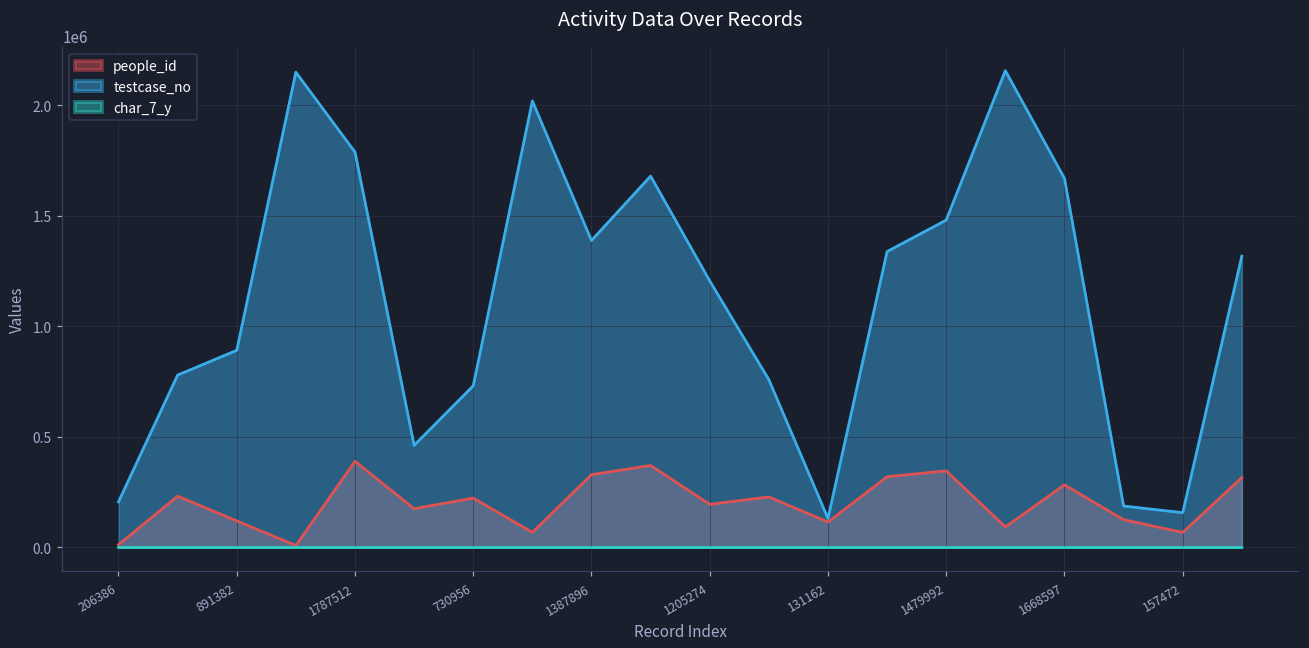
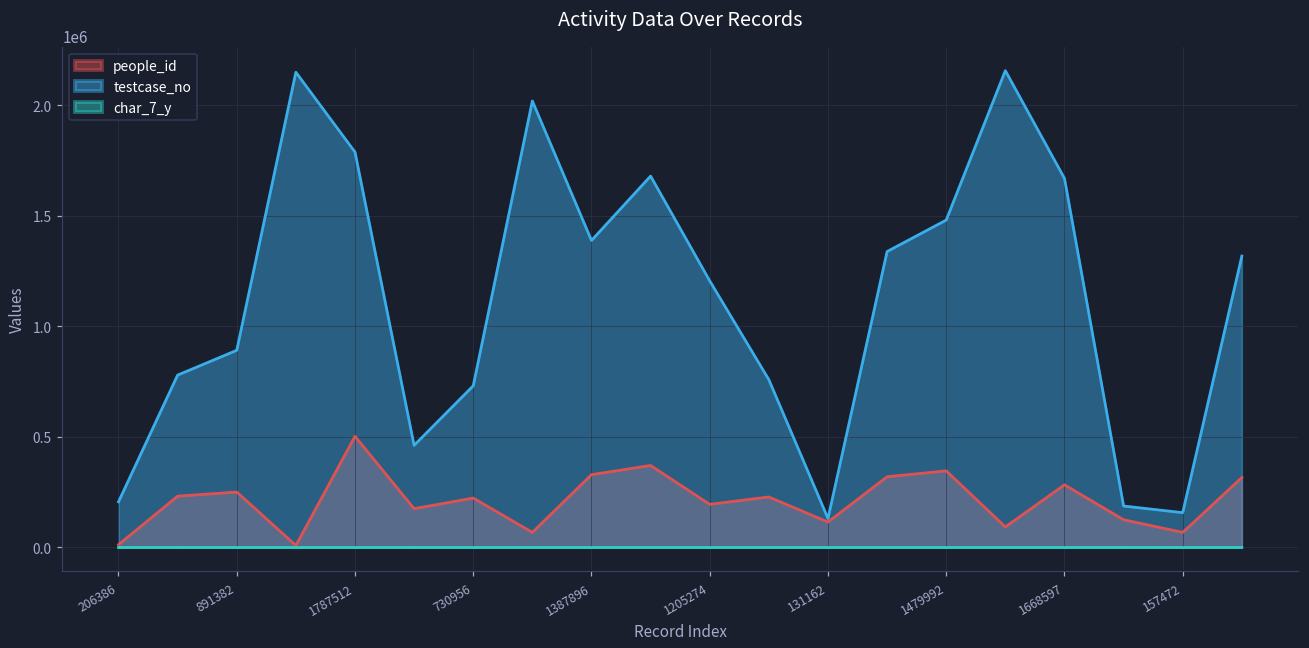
  {
    "people_id": {
      "206386": 10000,
-     "891382": 120000,
-     "1787512": 390000,
+     "891382": 250000,
+     "1787512": 500000,
      "730956": 220000,
      "1387896": 330000,
      "1205274": 200000,
      "131162": 120000,
      "1479992": 350000,
      "1668597": 280000,
      "157472": 70000
    }
  }
